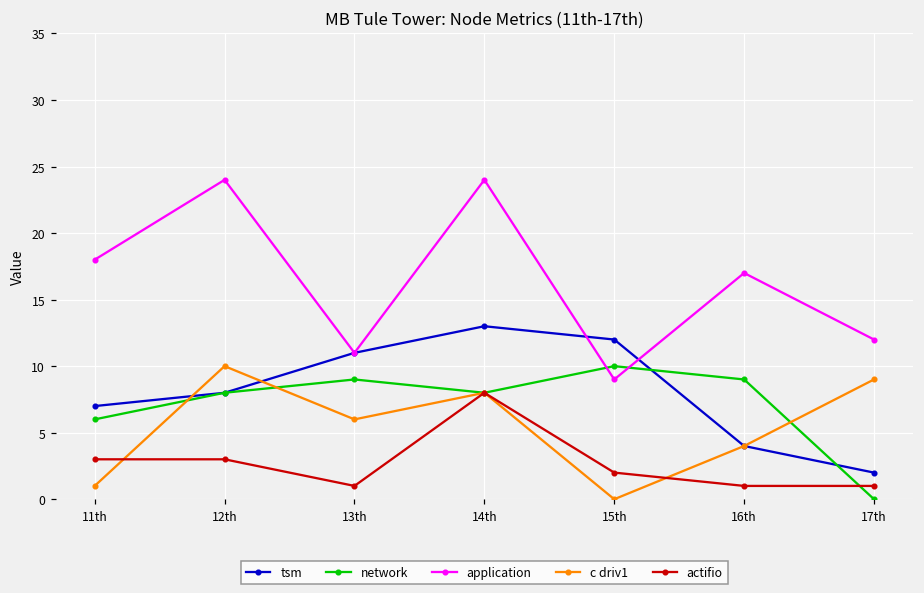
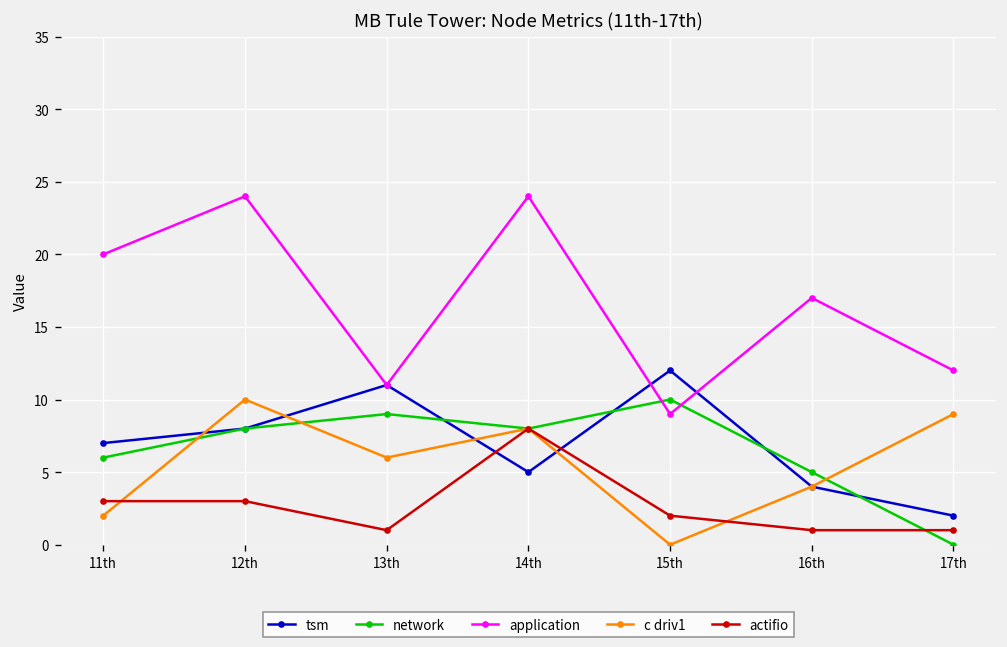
  {
    "tsm": {
      "11th": 7,
-     "14th": 13,
+     "14th": 5,
      "15th": 12,
      "17th": 2
    },
    "network": {
      "11th": 6,
      "13th": 9,
      "15th": 10,
-     "16th": 9,
+     "16th": 5,
      "17th": 0
    },
    "application": {
-     "11th": 18,
+     "11th": 20,
      "12th": 24,
      "14th": 24,
      "15th": 9,
      "16th": 17,
      "17th": 12
    },
    "c driv1": {
-     "11th": 1,
+     "11th": 2,
      "12th": 10,
      "13th": 6,
      "15th": 0,
      "17th": 9
    },
    "actifio": {
      "11th": 3,
      "12th": 3,
      "13th": 1,
      "15th": 2,
      "16th": 1,
      "17th": 1
    }
  }
